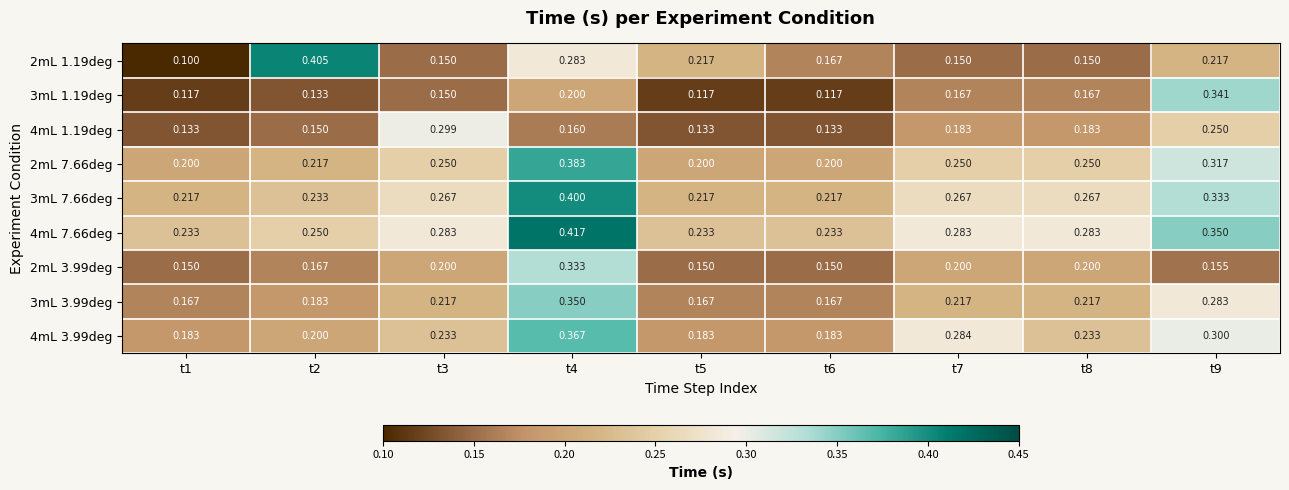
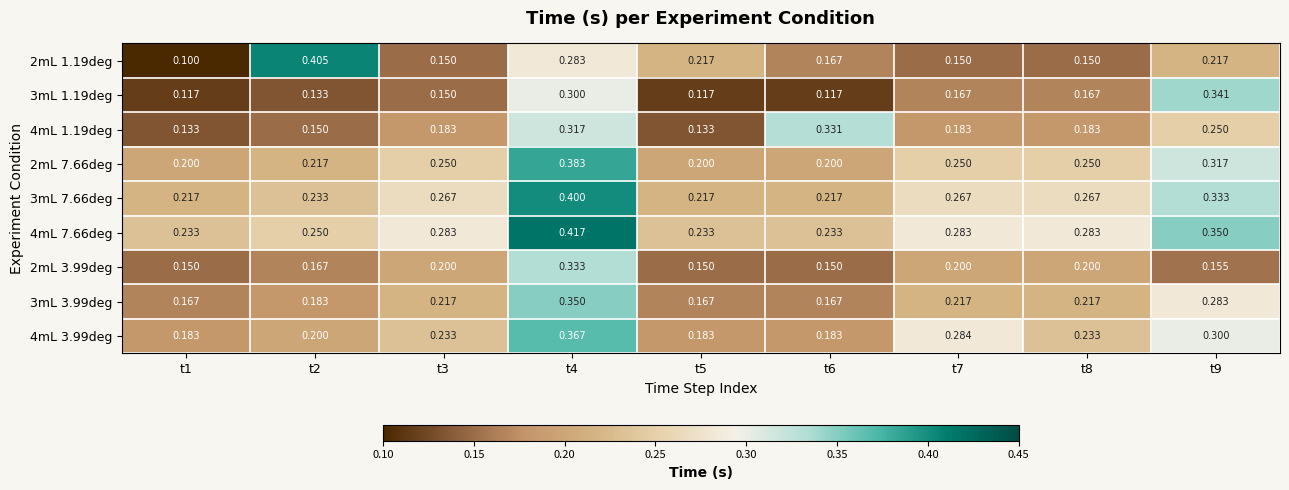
  {
    "2mL 1.19deg": {
      "t1": 0.100,
      "t2": 0.405,
      "t3": 0.150,
      "t4": 0.283,
      "t5": 0.217,
      "t6": 0.167,
      "t7": 0.150,
      "t8": 0.150,
      "t9": 0.217
    },
    "3mL 1.19deg": {
      "t1": 0.117,
      "t2": 0.133,
      "t3": 0.150,
-     "t4": 0.200,
+     "t4": 0.300,
      "t5": 0.117,
      "t6": 0.117,
      "t7": 0.167,
      "t8": 0.167,
      "t9": 0.341
    },
    "4mL 1.19deg": {
      "t1": 0.133,
      "t2": 0.150,
-     "t3": 0.299,
-     "t4": 0.160,
+     "t3": 0.183,
+     "t4": 0.317,
      "t5": 0.133,
-     "t6": 0.133,
+     "t6": 0.331,
      "t7": 0.183,
      "t8": 0.183,
      "t9": 0.250
    },
    "2mL 7.66deg": {
      "t1": 0.200,
      "t2": 0.217,
      "t3": 0.250,
      "t4": 0.383,
      "t5": 0.200,
      "t6": 0.200,
      "t7": 0.250,
      "t8": 0.250,
      "t9": 0.317
    },
    "3mL 7.66deg": {
      "t1": 0.217,
      "t2": 0.233,
      "t3": 0.267,
      "t4": 0.400,
      "t5": 0.217,
      "t6": 0.217,
      "t7": 0.267,
      "t8": 0.267,
      "t9": 0.333
    },
    "4mL 7.66deg": {
      "t1": 0.233,
      "t2": 0.250,
      "t3": 0.283,
      "t4": 0.417,
      "t5": 0.233,
      "t6": 0.233,
      "t7": 0.283,
      "t8": 0.283,
      "t9": 0.350
    },
    "2mL 3.99deg": {
      "t1": 0.150,
      "t2": 0.167,
      "t3": 0.200,
      "t4": 0.333,
      "t5": 0.150,
      "t6": 0.150,
      "t7": 0.200,
      "t8": 0.200,
      "t9": 0.155
    },
    "3mL 3.99deg": {
      "t1": 0.167,
      "t2": 0.183,
      "t3": 0.217,
      "t4": 0.350,
      "t5": 0.167,
      "t6": 0.167,
      "t7": 0.217,
      "t8": 0.217,
      "t9": 0.283
    },
    "4mL 3.99deg": {
      "t1": 0.183,
      "t2": 0.200,
      "t3": 0.233,
      "t4": 0.367,
      "t5": 0.183,
      "t6": 0.183,
      "t7": 0.284,
      "t8": 0.233,
      "t9": 0.300
    }
  }
